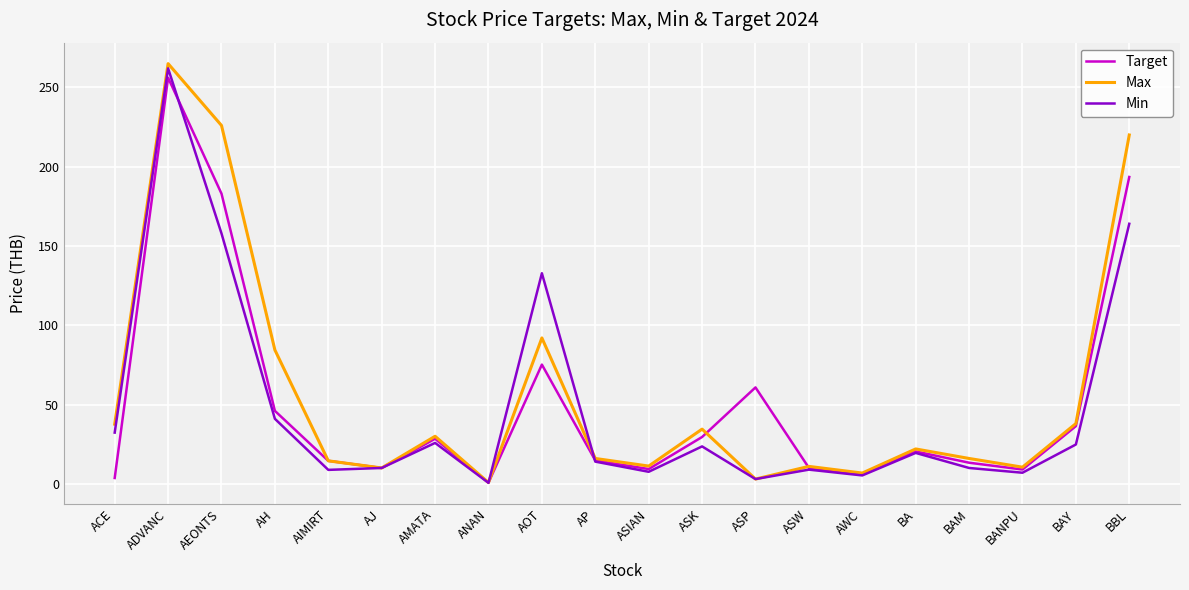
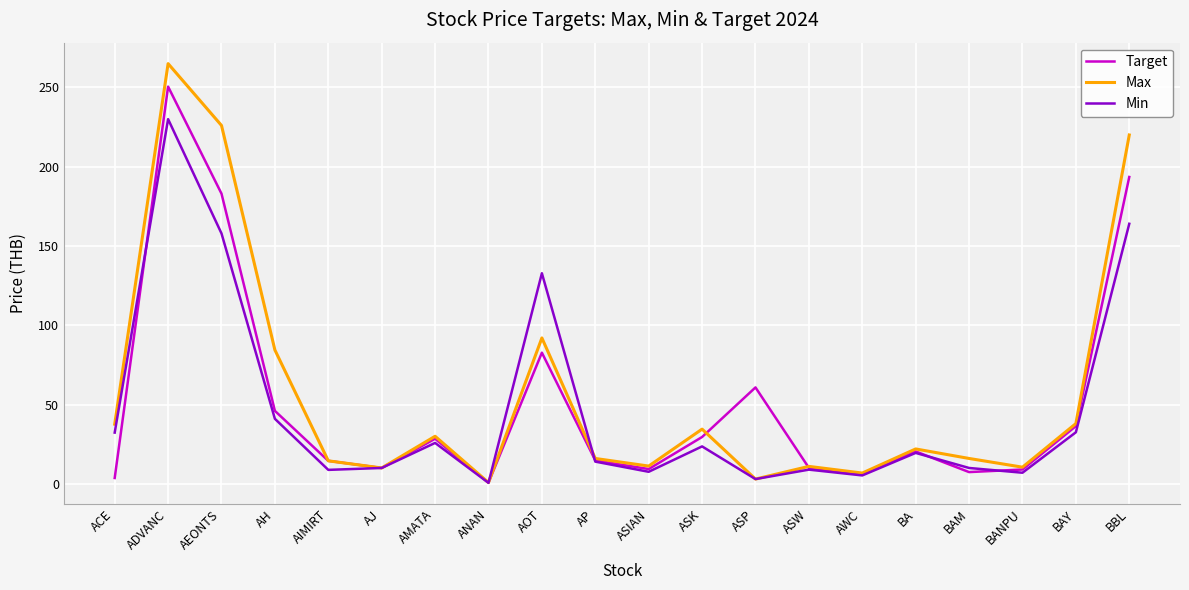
  {
    "Target": {
      "ACE": 4,
-     "ADVANC": 256,
+     "ADVANC": 251,
      "AEONTS": 183,
      "AH": 46,
-     "AOT": 75,
+     "AOT": 83,
      "ASIAN": 9,
      "ASK": 30,
      "ASP": 61,
-     "BAM": 13,
+     "BAM": 7,
      "BBL": 194
    },
    "Max": {
      "ACE": 38,
      "ADVANC": 265,
      "AEONTS": 226,
      "AH": 84,
      "AOT": 92,
      "ASIAN": 11,
      "ASK": 35,
      "BAM": 16,
      "BBL": 220
    },
    "Min": {
      "ACE": 32,
-     "ADVANC": 262,
+     "ADVANC": 230,
      "AEONTS": 158,
      "AH": 41,
      "AIMIRT": 9,
      "AMATA": 26,
      "AOT": 133,
      "ASIAN": 8,
      "ASK": 24,
      "BAM": 10,
      "BANPU": 7,
-     "BAY": 25,
+     "BAY": 33,
      "BBL": 164
    }
  }
